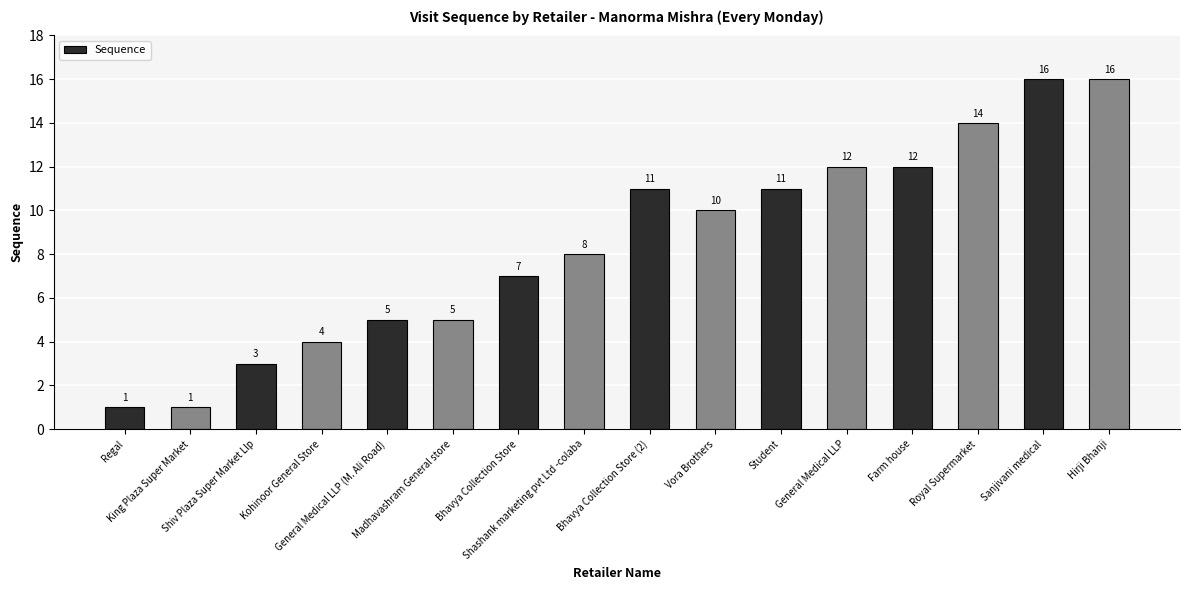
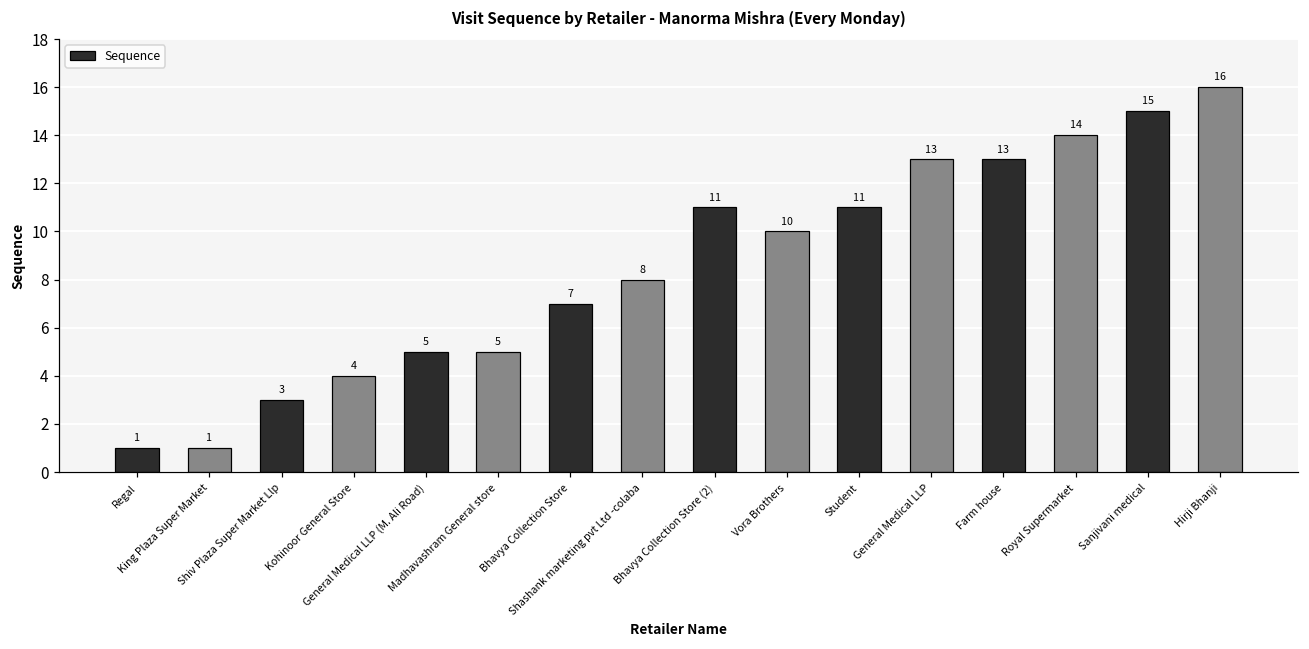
  {
    "Regal": 1,
    "King Plaza Super Market": 1,
    "Shiv Plaza Super Market Llp": 3,
    "Kohinoor General Store": 4,
    "General Medical LLP (M. Ali Road)": 5,
    "Madhavashram General store": 5,
    "Bhavya Collection Store": 7,
    "Shashank marketing pvt Ltd -colaba": 8,
    "Bhavya Collection Store (2)": 11,
    "Vora Brothers": 10,
    "Student": 11,
-   "General Medical LLP": 12,
-   "Farm house": 12,
+   "General Medical LLP": 13,
+   "Farm house": 13,
    "Royal Supermarket": 14,
-   "Sanjivani medical": 16,
+   "Sanjivani medical": 15,
    "Hirji Bhanji": 16
  }
